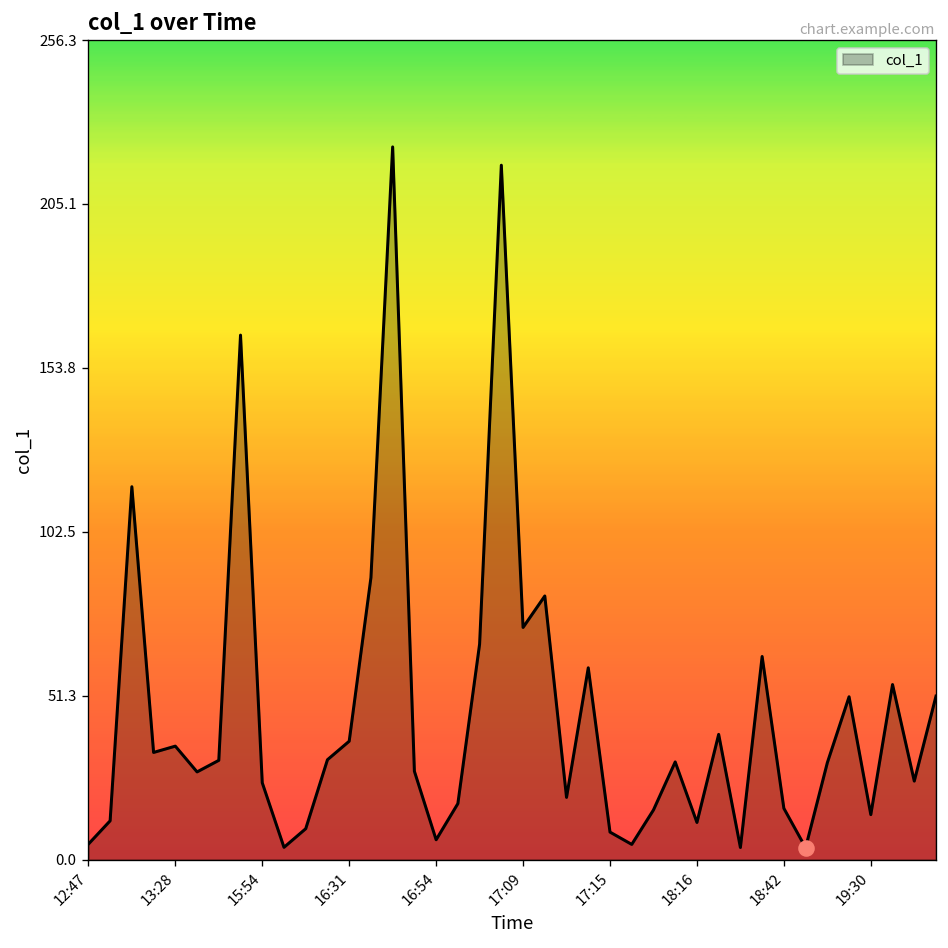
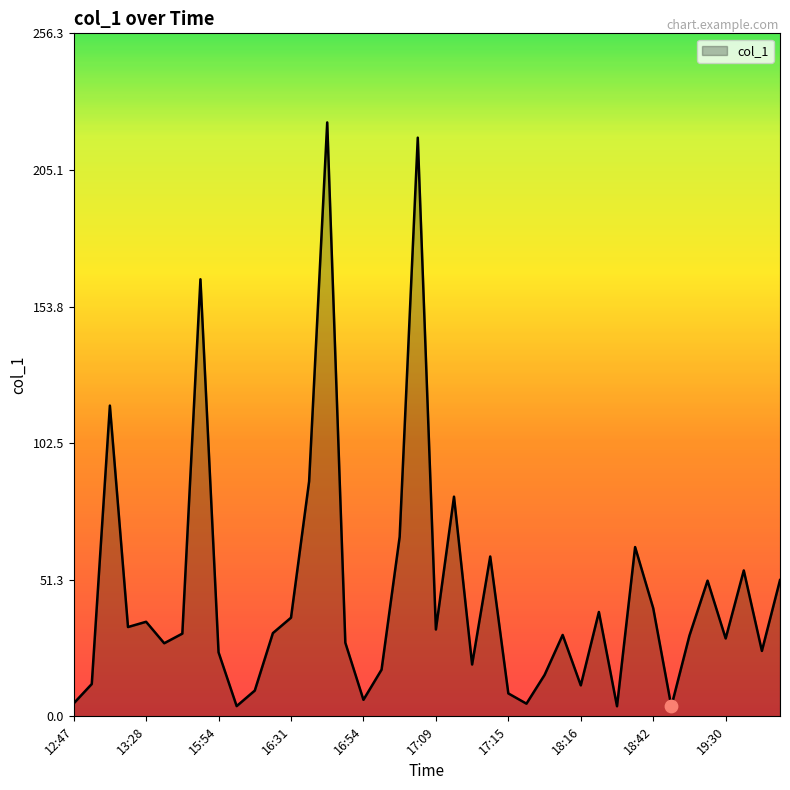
  {
    "col_1": {
      "12:47": 5,
      "13:28": 35,
      "15:54": 24,
      "16:31": 37,
      "16:54": 6,
-     "17:09": 73,
+     "17:09": 33,
      "18:16": 12,
-     "18:42": 16,
-     "19:30": 14
+     "18:42": 41,
+     "19:30": 29
    }
  }
